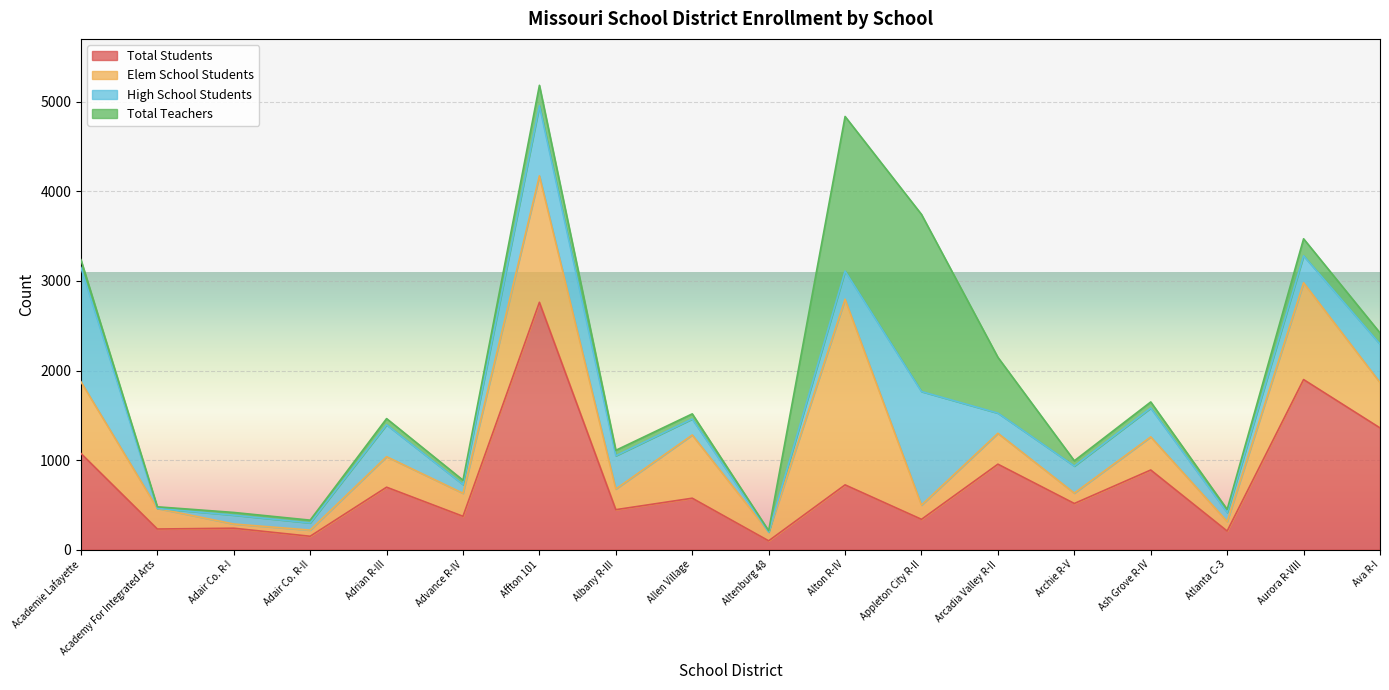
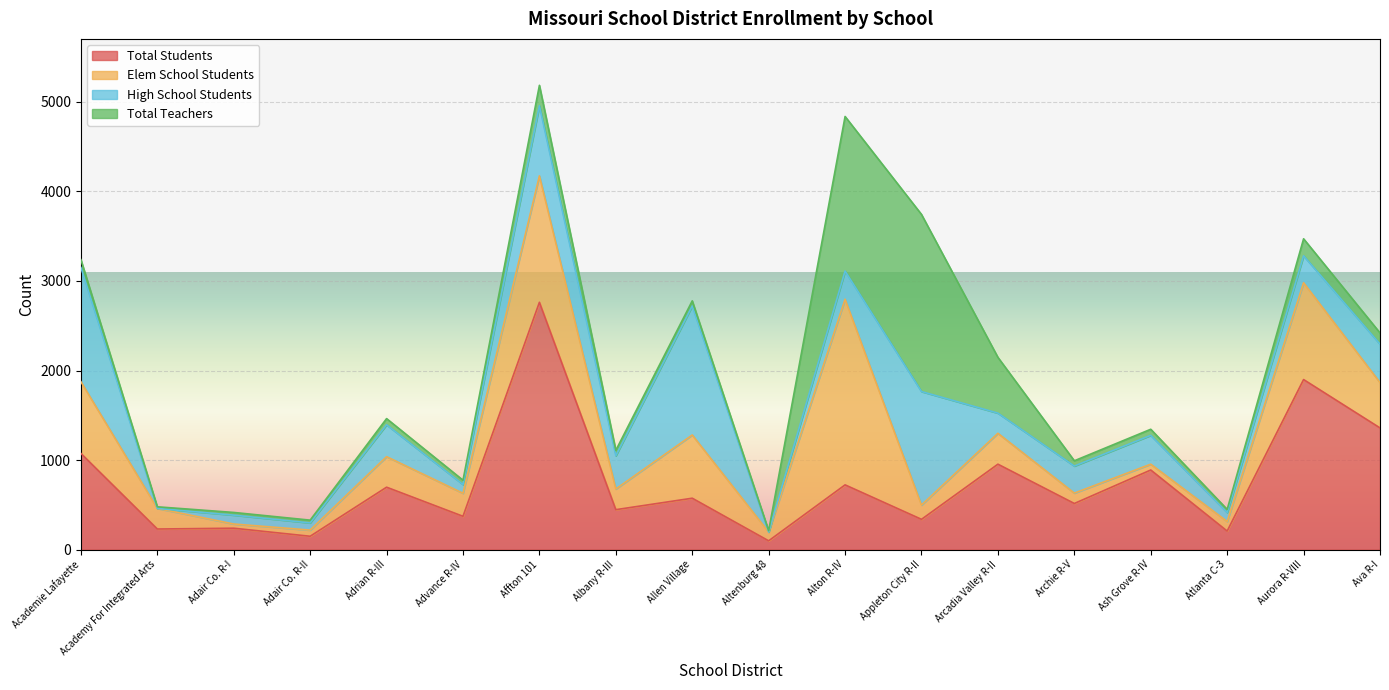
  {
    "Total Students": {
      "Academie Lafayette": 1100,
      "Academy For Integrated Arts": 200,
      "Adair Co. R-I": 200,
      "Adair Co. R-II": 100,
      "Adrian R-III": 700,
      "Advance R-IV": 400,
      "Affton 101": 2800,
      "Albany R-III": 400,
      "Allen Village": 600,
      "Altenburg 48": 100,
      "Alton R-IV": 700,
      "Appleton City R-II": 300,
      "Arcadia Valley R-II": 1000,
      "Archie R-V": 500,
      "Ash Grove R-IV": 900,
      "Atlanta C-3": 200,
      "Aurora R-VIII": 1900,
      "Ava R-I": 1400
    },
    "Elem School Students": {
      "Academie Lafayette": 800,
      "Adair Co. R-I": 0,
      "Adair Co. R-II": 100,
      "Adrian R-III": 300,
      "Advance R-IV": 300,
      "Affton 101": 1400,
      "Albany R-III": 200,
      "Allen Village": 700,
      "Alton R-IV": 2100,
      "Appleton City R-II": 200,
      "Arcadia Valley R-II": 300,
      "Archie R-V": 100,
-     "Ash Grove R-IV": 400,
+     "Ash Grove R-IV": 100,
      "Atlanta C-3": 100,
      "Aurora R-VIII": 1100,
      "Ava R-I": 500
    },
    "High School Students": {
      "Academie Lafayette": 1300,
      "Adair Co. R-I": 100,
      "Adair Co. R-II": 100,
      "Adrian R-III": 400,
      "Advance R-IV": 100,
      "Affton 101": 800,
      "Albany R-III": 400,
-     "Allen Village": 200,
+     "Allen Village": 1400,
      "Alton R-IV": 300,
      "Appleton City R-II": 1300,
      "Arcadia Valley R-II": 200,
      "Archie R-V": 300,
      "Ash Grove R-IV": 300,
      "Atlanta C-3": 100,
      "Aurora R-VIII": 300,
      "Ava R-I": 400
    },
    "Total Teachers": {
      "Academie Lafayette": 100,
      "Adair Co. R-I": 0,
      "Adair Co. R-II": 0,
      "Adrian R-III": 100,
      "Advance R-IV": 0,
      "Affton 101": 200,
      "Albany R-III": 100,
      "Allen Village": 100,
      "Alton R-IV": 1700,
      "Appleton City R-II": 2000,
      "Arcadia Valley R-II": 600,
      "Archie R-V": 100,
      "Ash Grove R-IV": 100,
      "Atlanta C-3": 0,
      "Aurora R-VIII": 200,
      "Ava R-I": 100
    }
  }
